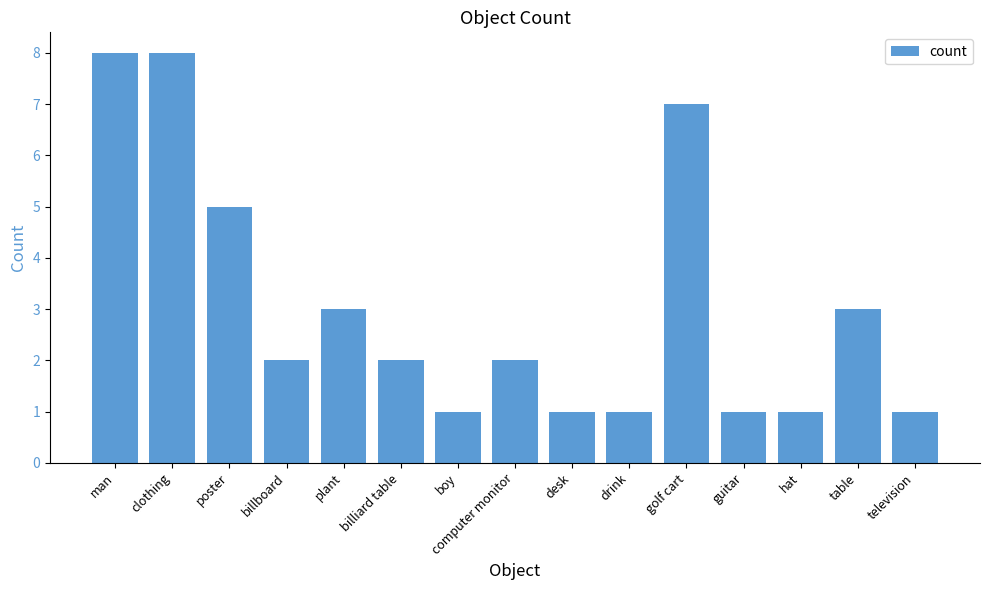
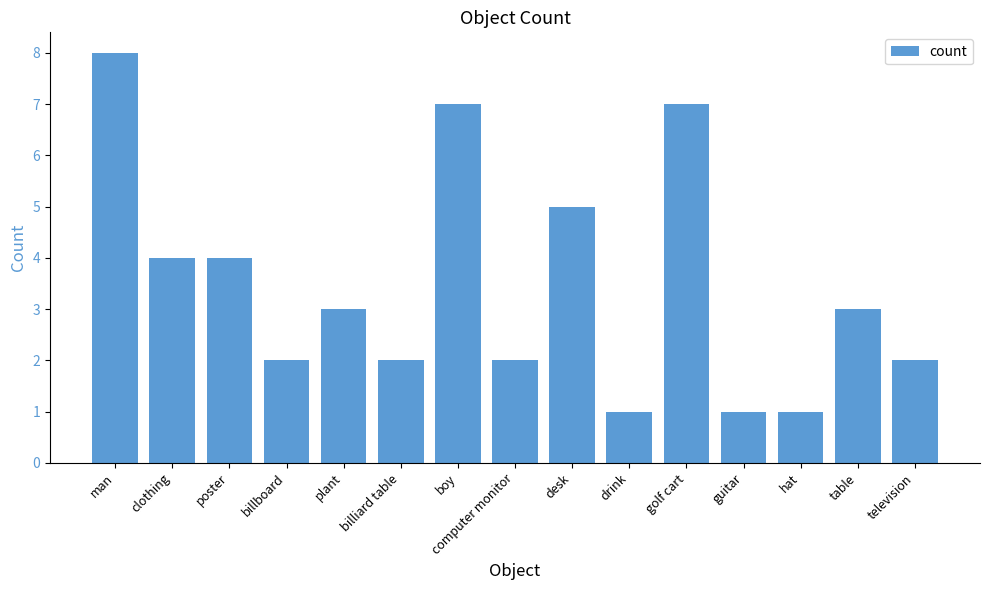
  {
    "man": 8,
-   "clothing": 8,
-   "poster": 5,
+   "clothing": 4,
+   "poster": 4,
    "billboard": 2,
    "plant": 3,
    "billiard table": 2,
-   "boy": 1,
+   "boy": 7,
    "computer monitor": 2,
-   "desk": 1,
+   "desk": 5,
    "drink": 1,
    "golf cart": 7,
    "guitar": 1,
    "hat": 1,
    "table": 3,
-   "television": 1
+   "television": 2
  }
